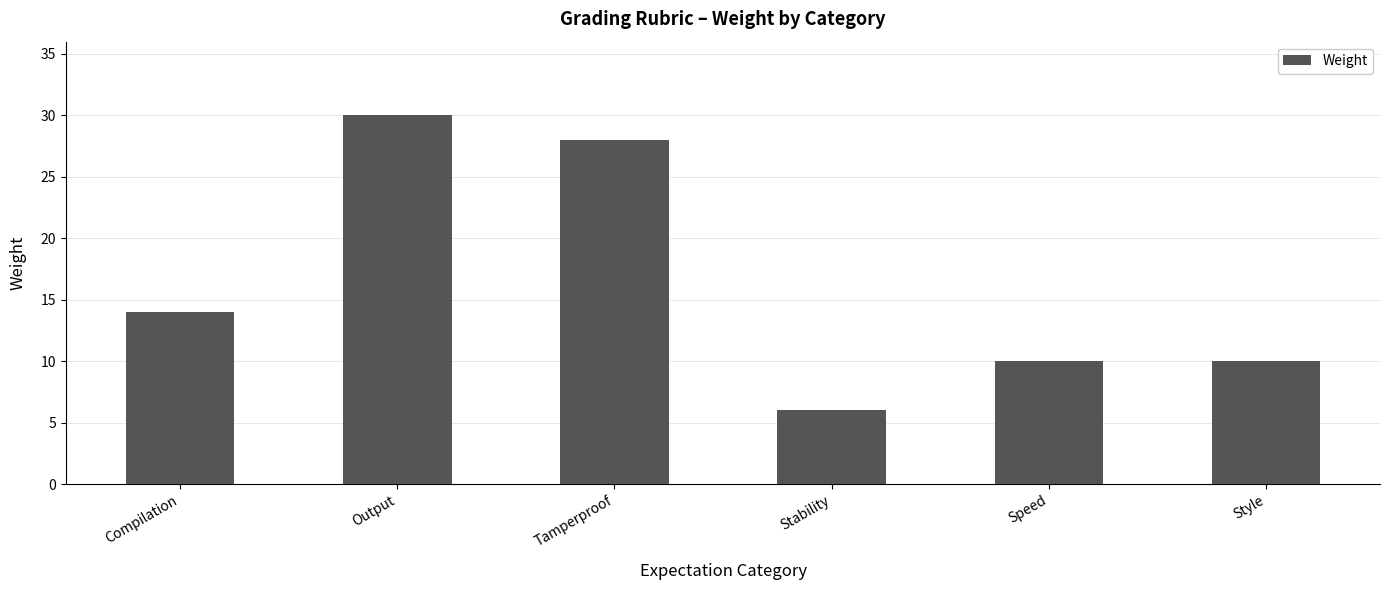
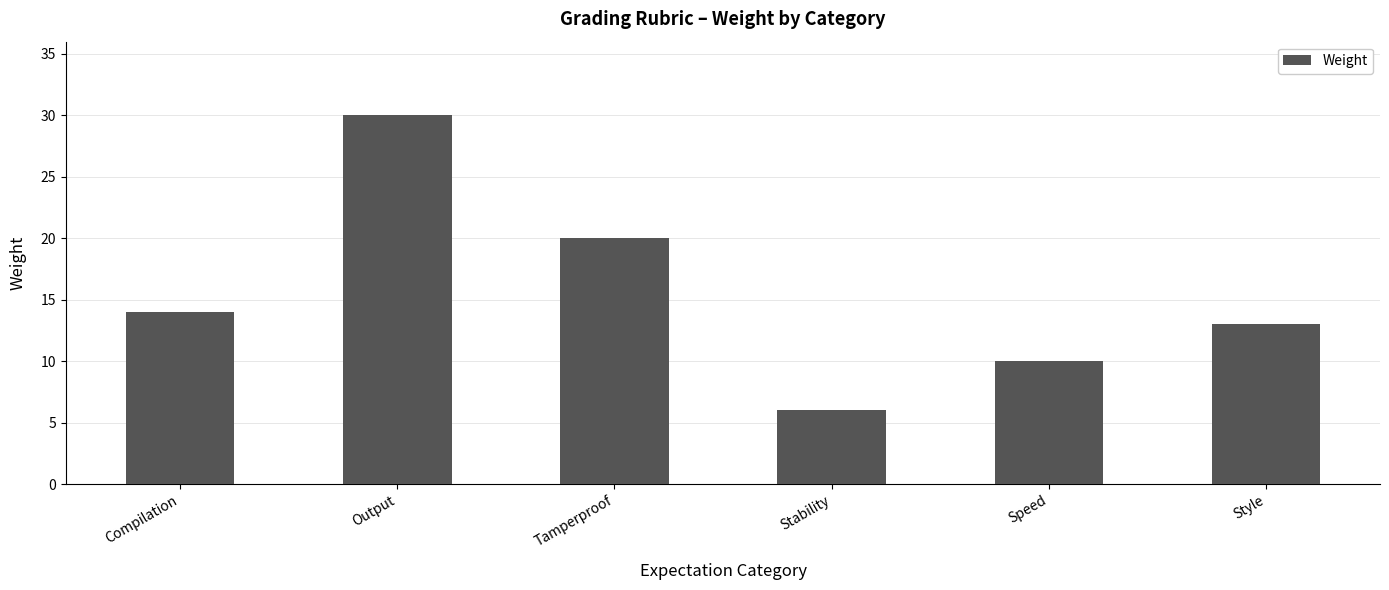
  {
    "Compilation": 14,
    "Output": 30,
-   "Tamperproof": 28,
+   "Tamperproof": 20,
    "Stability": 6,
    "Speed": 10,
-   "Style": 10
+   "Style": 13
  }
